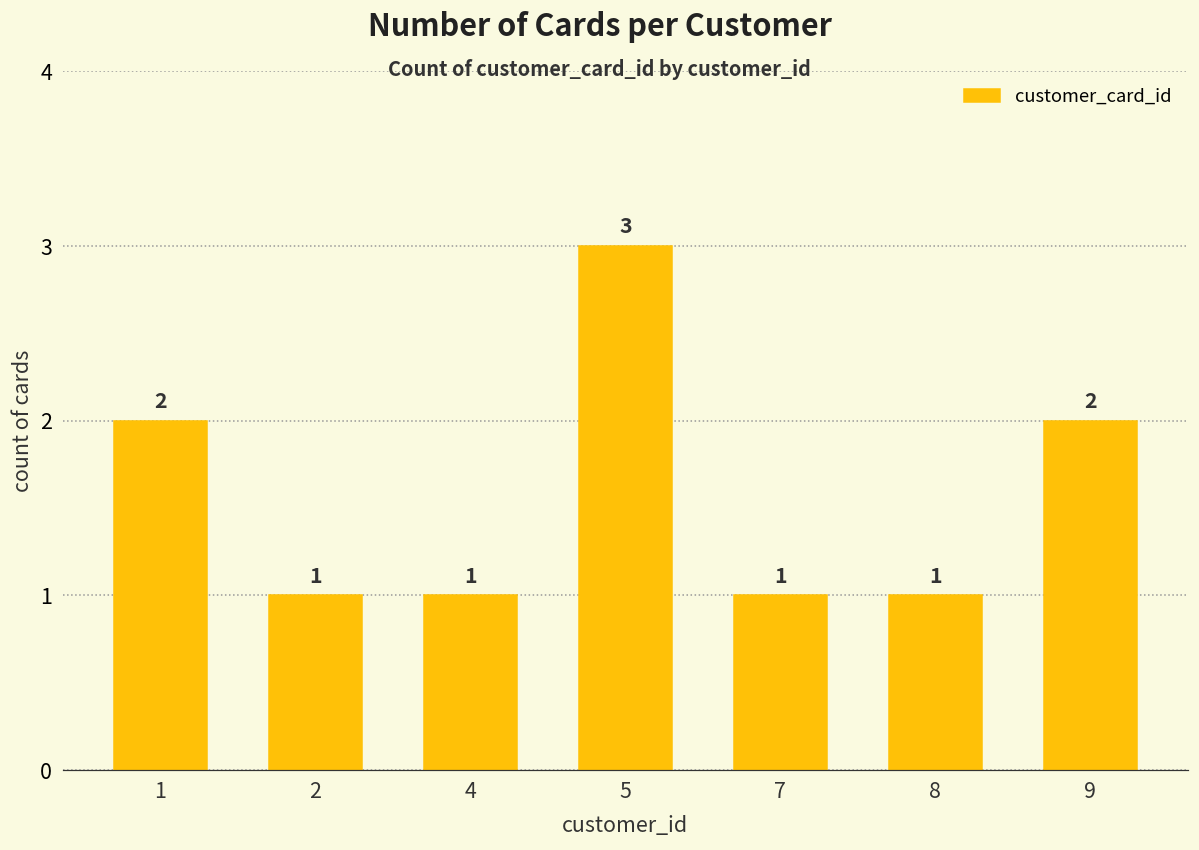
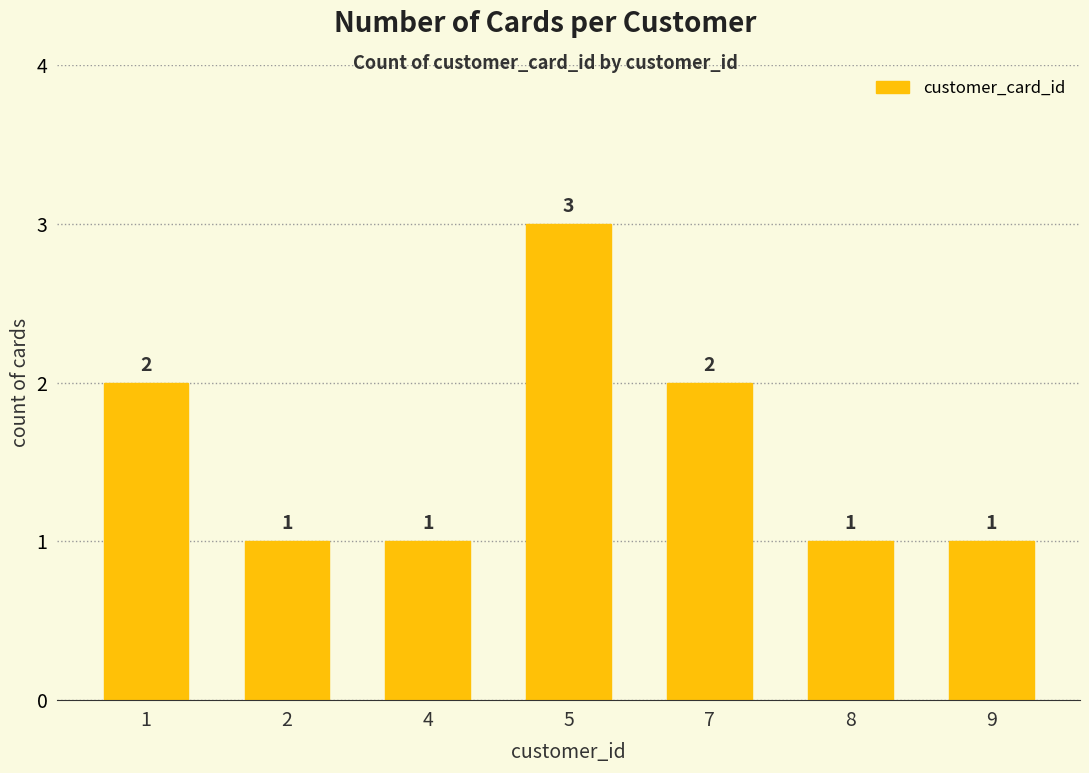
  {
    "1": 2,
    "2": 1,
    "4": 1,
    "5": 3,
-   "7": 1,
+   "7": 2,
    "8": 1,
-   "9": 2
+   "9": 1
  }
